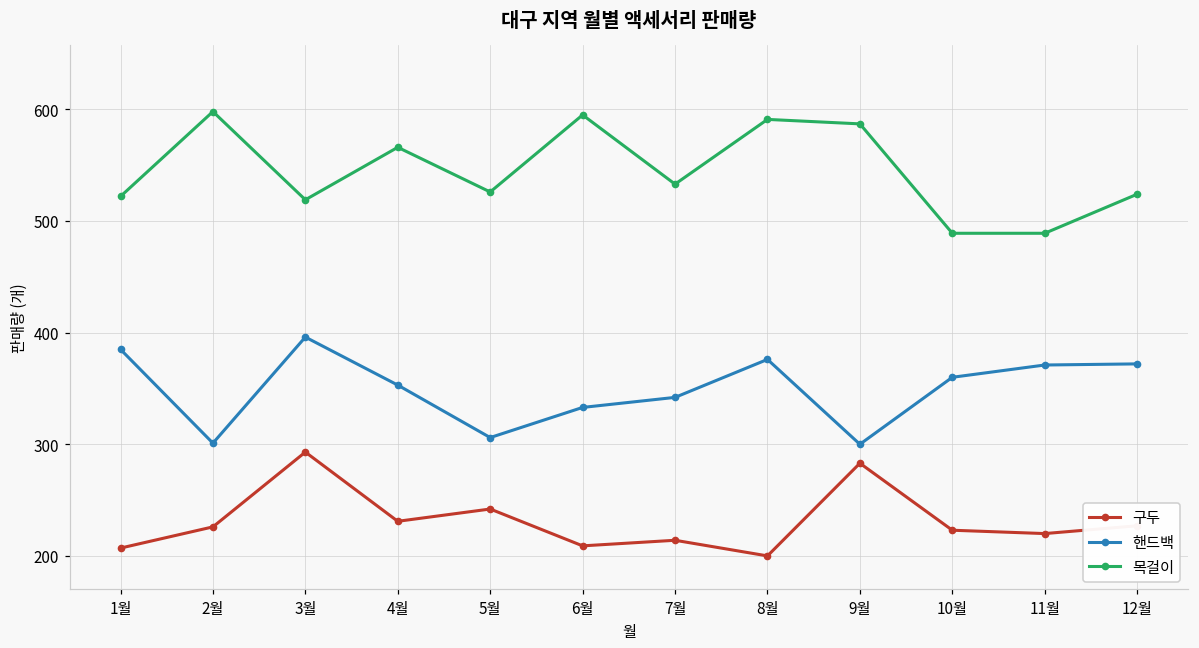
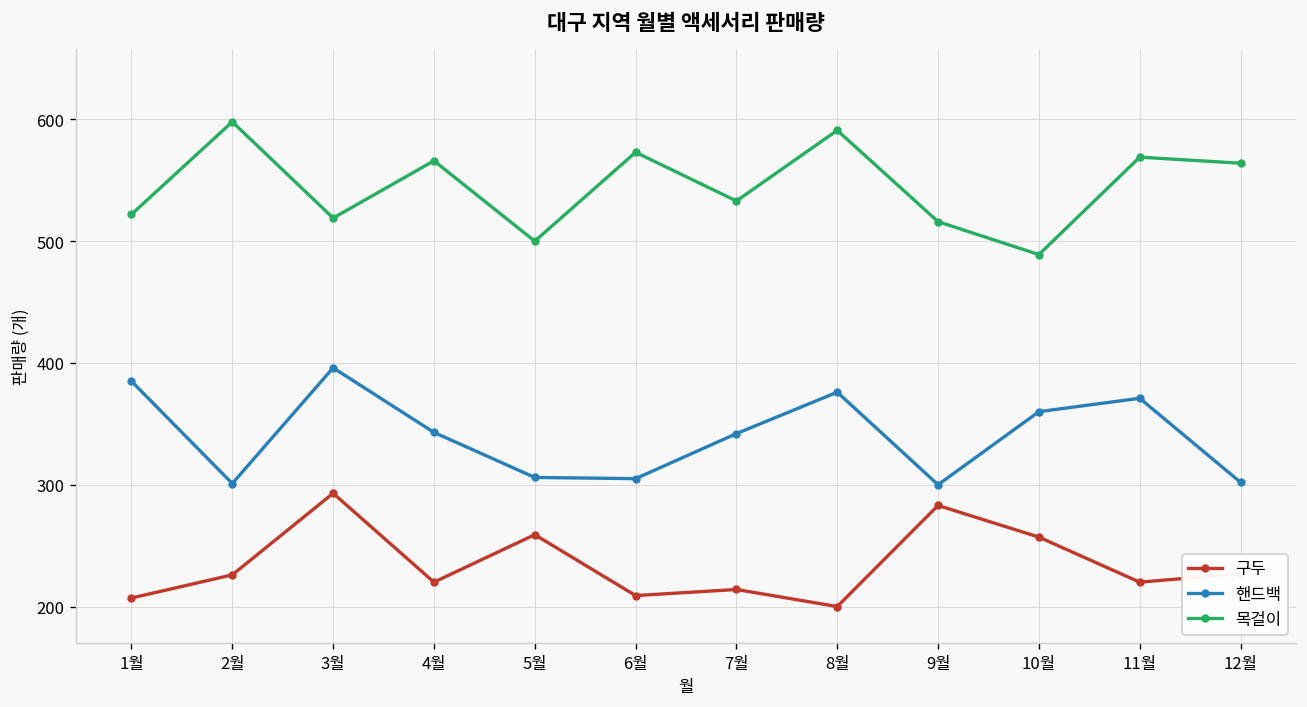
  {
    "구두": {
      "1월": 207,
      "2월": 226,
      "3월": 293,
-     "4월": 231,
-     "5월": 242,
+     "4월": 220,
+     "5월": 259,
      "6월": 209,
      "7월": 214,
      "8월": 200,
      "9월": 283,
-     "10월": 223,
+     "10월": 257,
      "11월": 220
    },
    "핸드백": {
      "1월": 385,
      "2월": 301,
      "3월": 396,
-     "4월": 353,
+     "4월": 343,
      "5월": 306,
-     "6월": 333,
+     "6월": 305,
      "7월": 342,
      "8월": 376,
      "9월": 300,
      "10월": 360,
      "11월": 371,
-     "12월": 372
+     "12월": 302
    },
    "목걸이": {
      "1월": 522,
      "2월": 598,
      "3월": 519,
      "4월": 566,
-     "5월": 526,
-     "6월": 595,
+     "5월": 500,
+     "6월": 573,
      "7월": 533,
      "8월": 591,
-     "9월": 587,
+     "9월": 516,
      "10월": 489,
-     "11월": 489,
-     "12월": 524
+     "11월": 569,
+     "12월": 564
    }
  }
